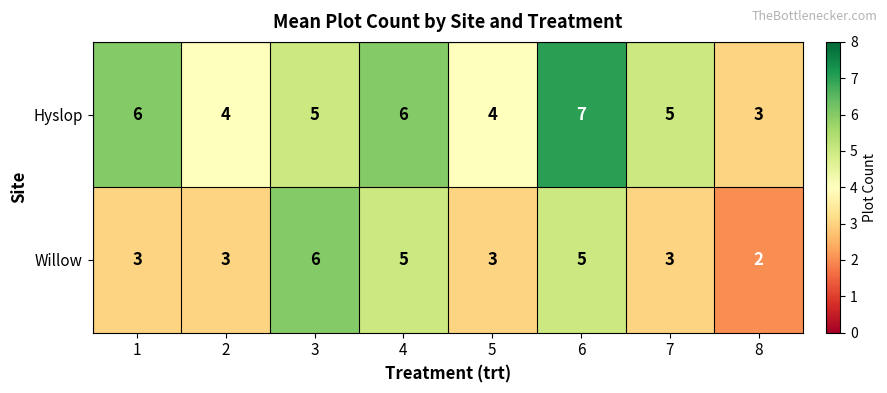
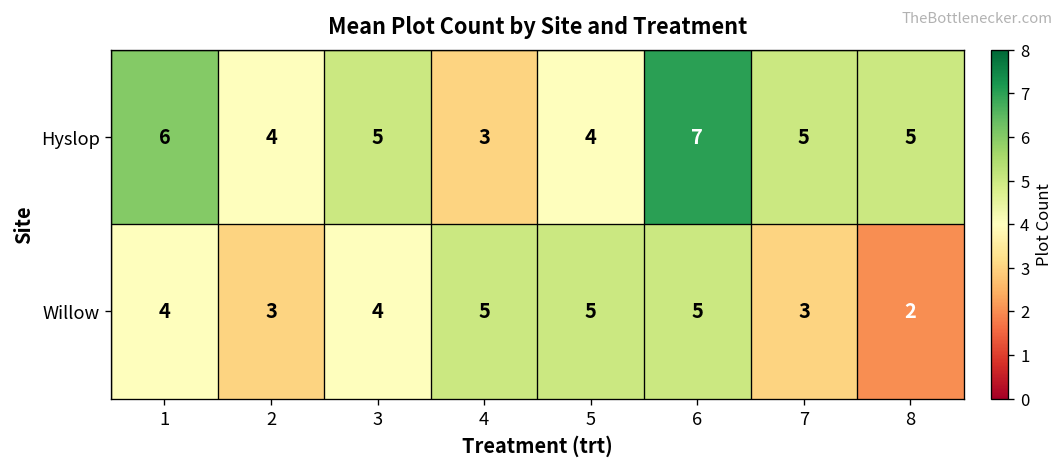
  {
    "Hyslop": {
      "1": 6,
      "2": 4,
      "3": 5,
-     "4": 6,
+     "4": 3,
      "5": 4,
      "6": 7,
      "7": 5,
-     "8": 3
+     "8": 5
    },
    "Willow": {
-     "1": 3,
+     "1": 4,
      "2": 3,
-     "3": 6,
+     "3": 4,
      "4": 5,
-     "5": 3,
+     "5": 5,
      "6": 5,
      "7": 3,
      "8": 2
    }
  }
